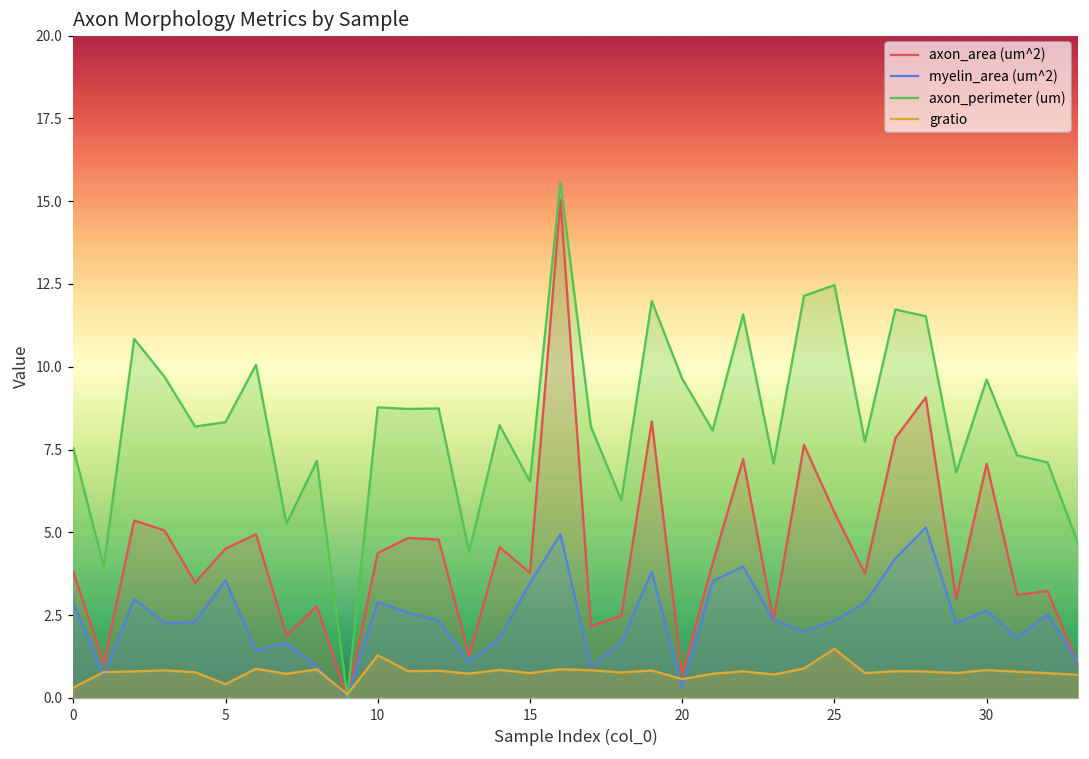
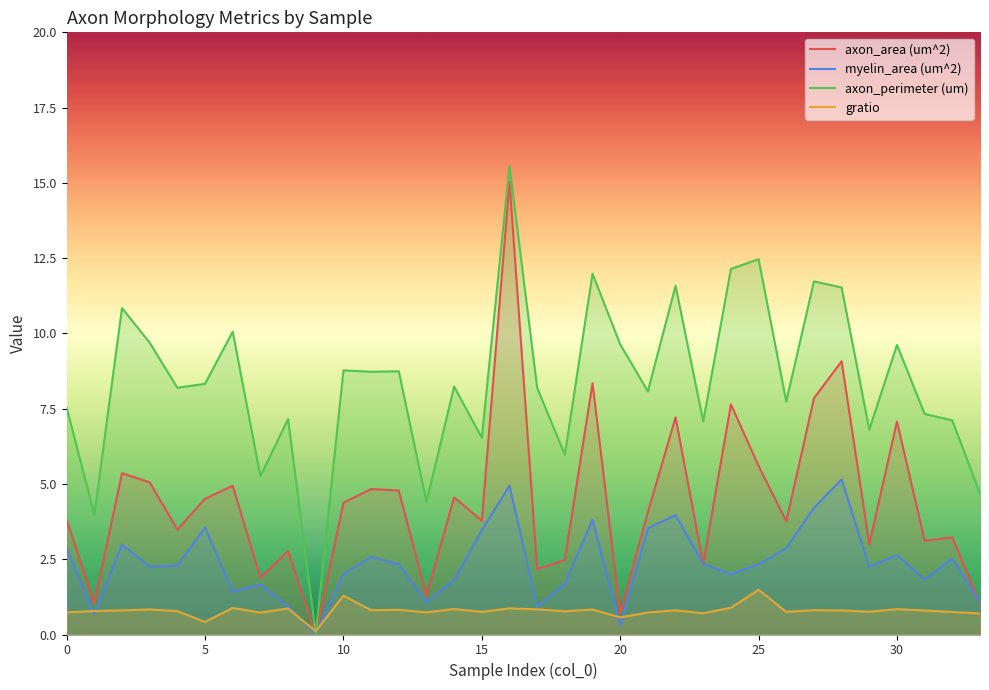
  {
    "axon_area (um^2)": {
      "0": 3.8,
      "5": 4.5,
      "10": 4.4,
      "15": 3.8,
      "20": 0.7,
      "25": 5.6,
      "30": 7.1
    },
    "myelin_area (um^2)": {
      "0": 2.9,
      "5": 3.6,
-     "10": 2.9,
+     "10": 2.0,
      "15": 3.5,
      "20": 0.3,
      "25": 2.3,
      "30": 2.6
    },
    "axon_perimeter (um)": {
      "0": 7.5,
      "5": 8.3,
      "10": 8.8,
      "15": 6.5,
      "20": 9.6,
      "25": 12.5,
      "30": 9.6
    },
    "gratio": {
-     "0": 0.3,
+     "0": 0.7,
      "5": 0.4,
      "10": 1.3,
      "15": 0.8,
      "20": 0.6,
      "25": 1.5,
      "30": 0.8
    }
  }
